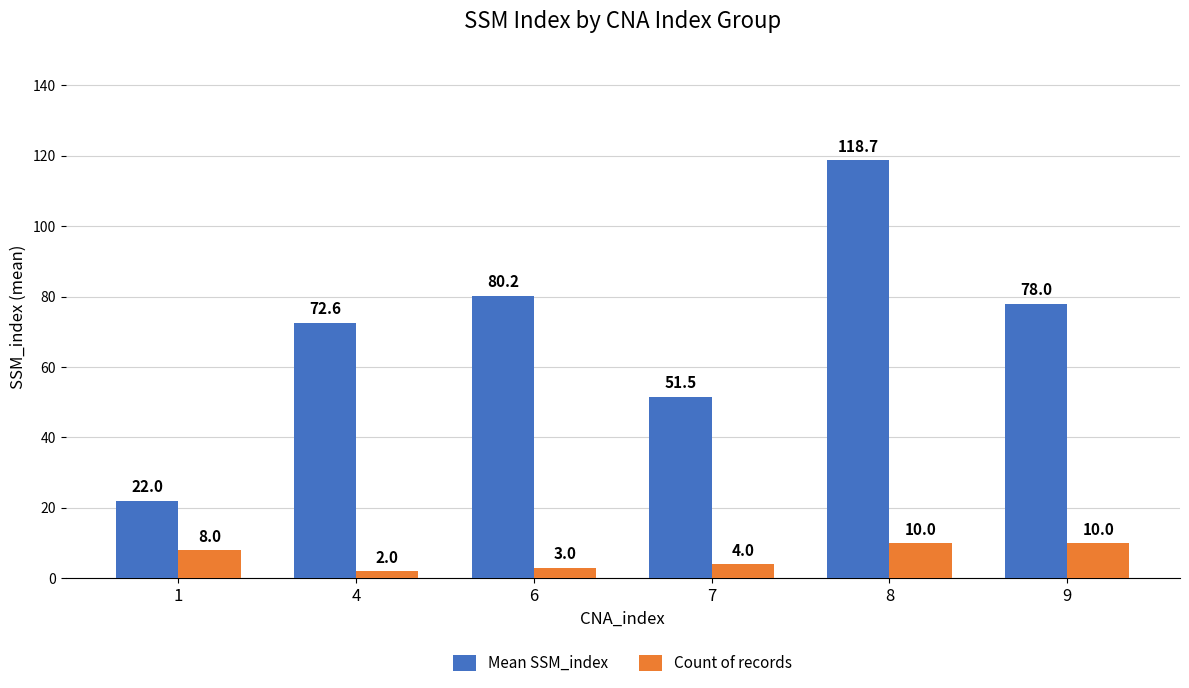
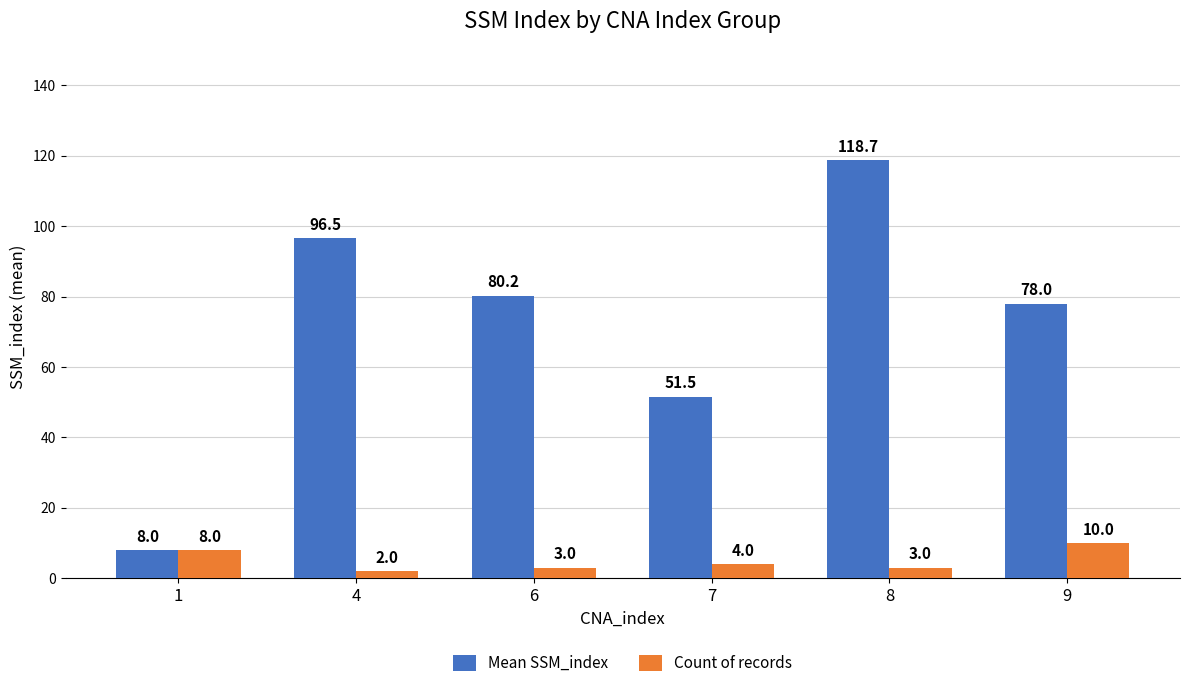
  {
    "Mean SSM_index": {
-     "1": 22.0,
-     "4": 72.6,
+     "1": 8.0,
+     "4": 96.5,
      "6": 80.2,
      "7": 51.5,
      "8": 118.7,
      "9": 78.0
    },
    "Count of records": {
      "1": 8.0,
      "4": 2.0,
      "6": 3.0,
      "7": 4.0,
-     "8": 10.0,
+     "8": 3.0,
      "9": 10.0
    }
  }
